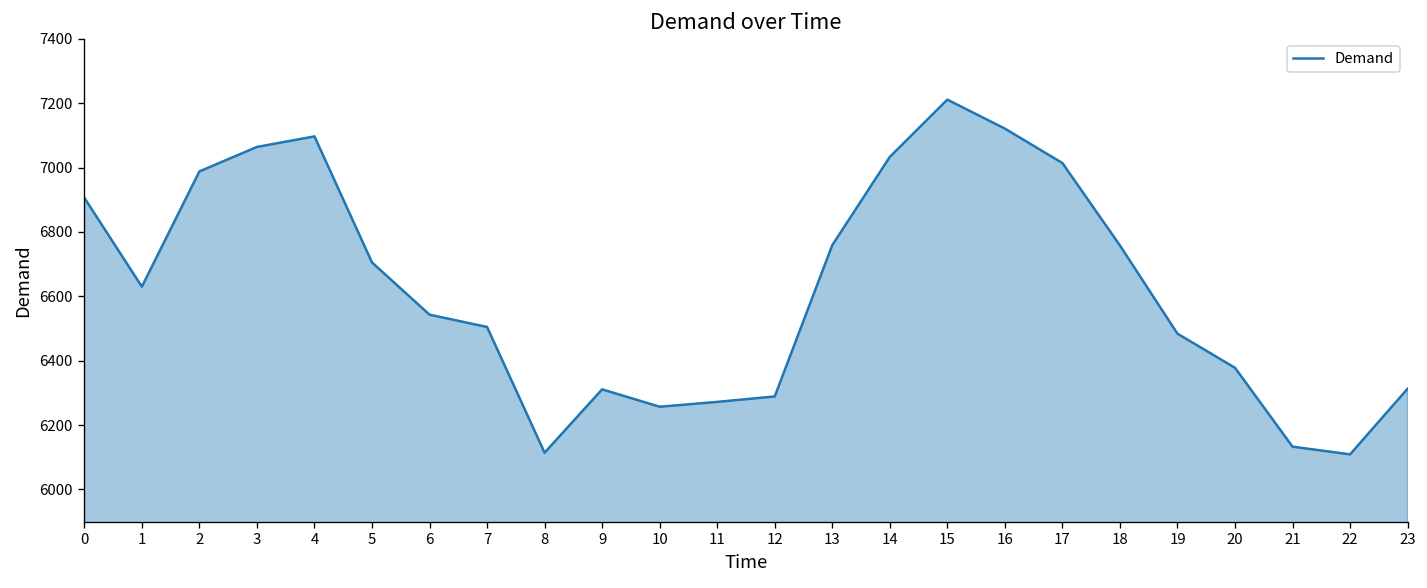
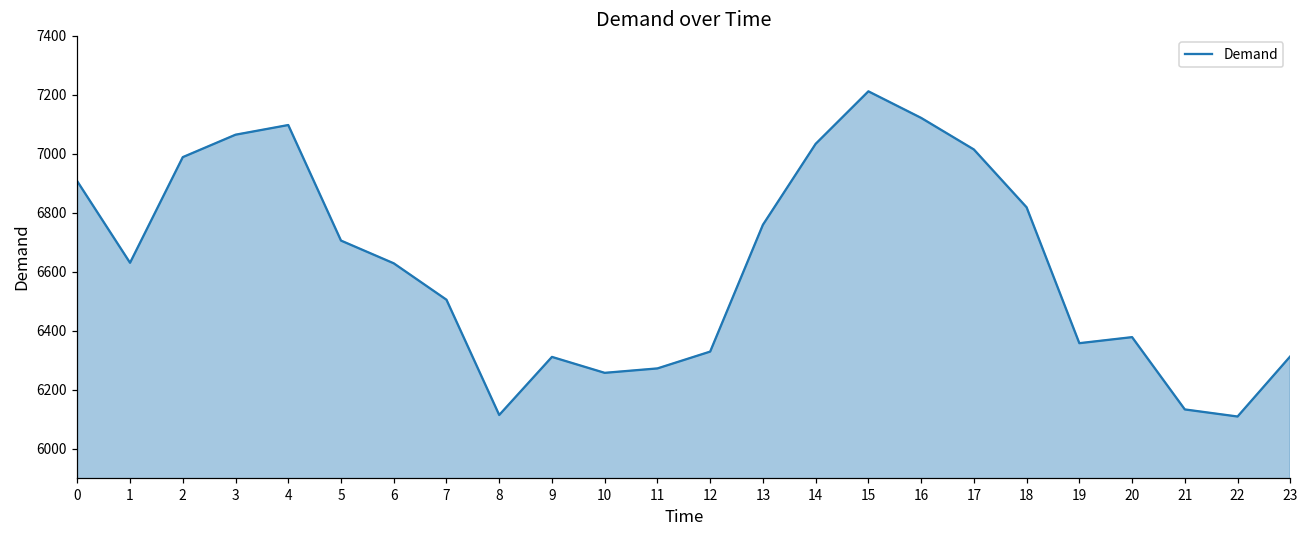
  {
    "0": 6910,
    "1": 6630,
    "2": 6990,
    "3": 7060,
    "4": 7100,
    "5": 6710,
-   "6": 6540,
+   "6": 6630,
    "7": 6500,
    "8": 6110,
    "9": 6310,
    "10": 6260,
    "11": 6270,
-   "12": 6290,
+   "12": 6330,
    "13": 6760,
    "14": 7030,
    "15": 7210,
    "16": 7120,
    "17": 7010,
-   "18": 6760,
-   "19": 6480,
+   "18": 6820,
+   "19": 6360,
    "20": 6380,
    "21": 6130,
    "22": 6110,
    "23": 6310
  }
